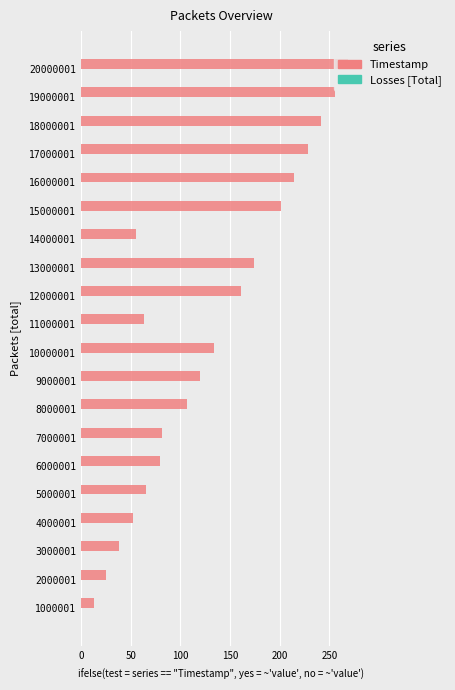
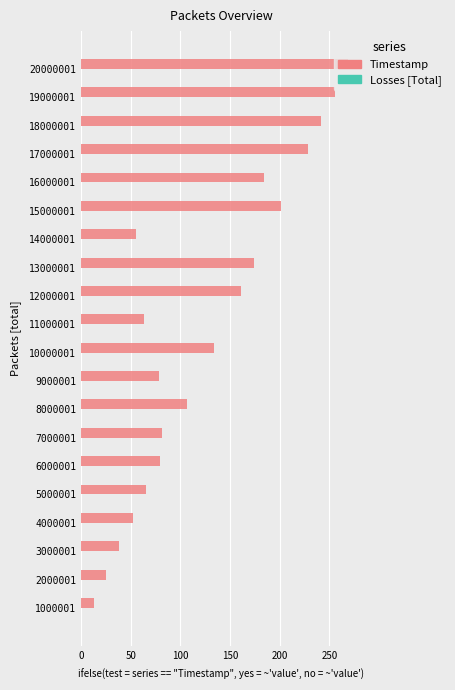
  {
    "Timestamp": {
      "19000001": 260,
      "18000001": 240,
      "17000001": 230,
-     "16000001": 210,
+     "16000001": 180,
      "15000001": 200,
      "14000001": 50,
      "13000001": 170,
      "12000001": 160,
      "11000001": 60,
      "10000001": 130,
-     "9000001": 120,
+     "9000001": 80,
      "8000001": 110,
      "7000001": 80,
      "6000001": 80,
      "5000001": 70,
      "4000001": 50,
      "3000001": 40,
      "2000001": 30,
      "1000001": 10
    },
    "Losses [Total]": {
      "20000001": 0,
      "19000001": 0,
      "18000001": 0,
      "17000001": 0,
      "16000001": 0,
      "15000001": 0,
      "14000001": 0,
      "13000001": 0,
      "12000001": 0,
      "11000001": 0,
      "10000001": 0,
      "9000001": 0,
      "8000001": 0,
      "7000001": 0,
      "6000001": 0,
      "5000001": 0,
      "4000001": 0,
      "3000001": 0,
      "2000001": 0,
      "1000001": 0
    }
  }
